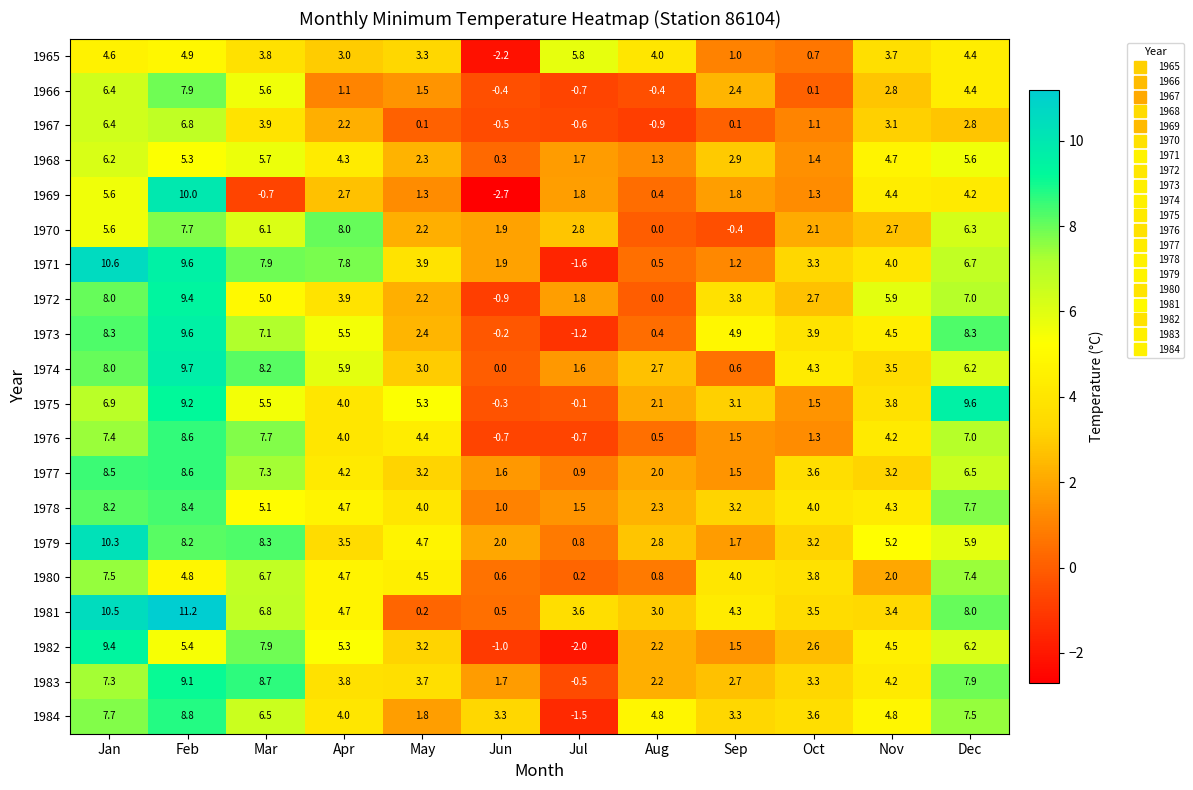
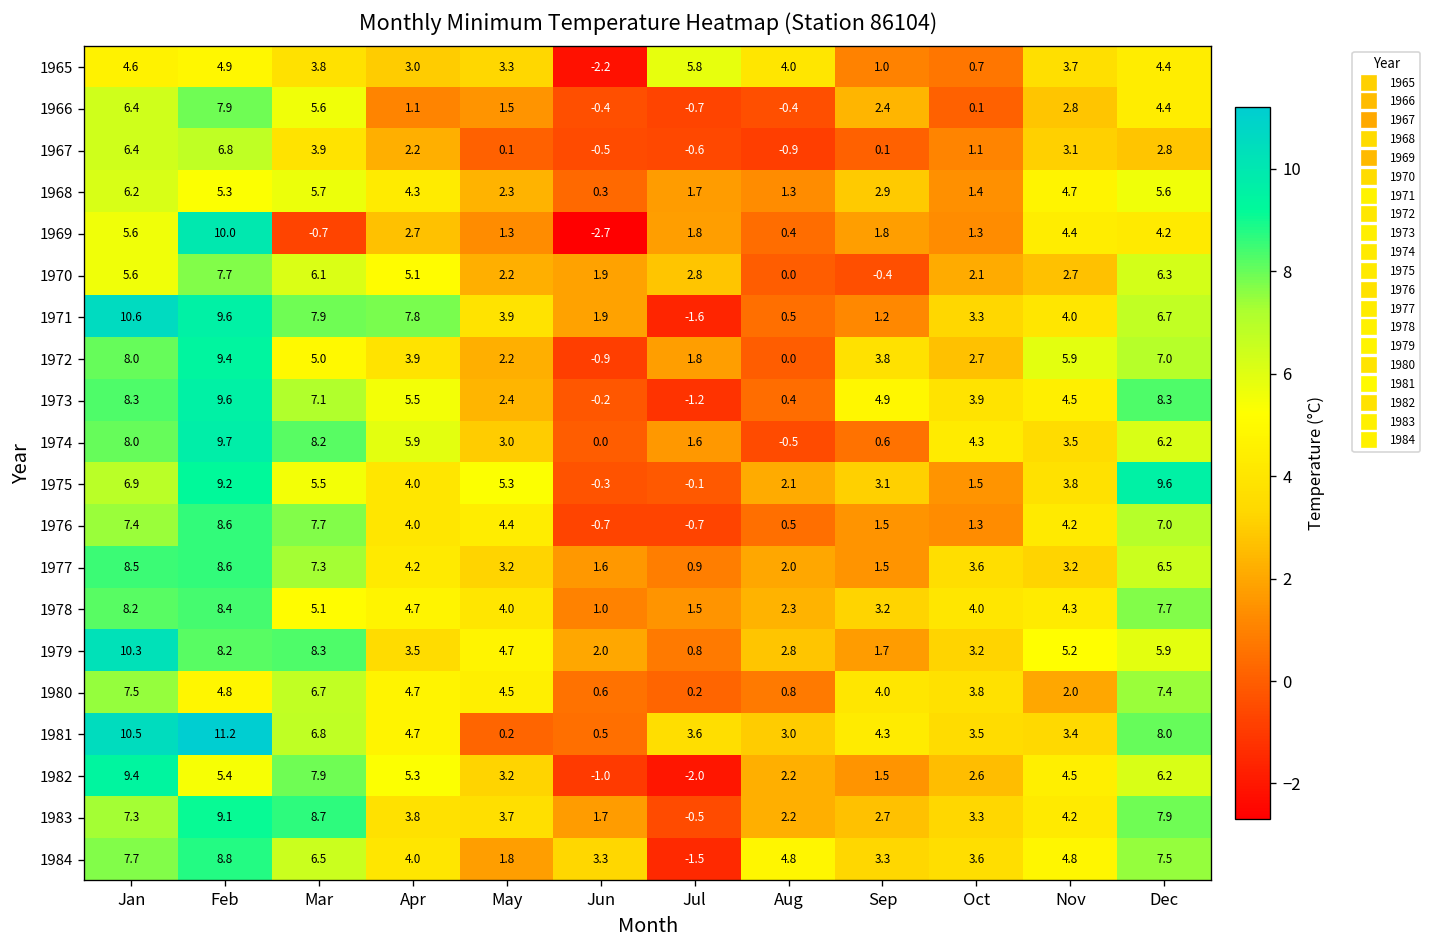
  {
    "1970": {
      "Jan": 5.6,
      "Feb": 7.7,
      "Mar": 6.1,
-     "Apr": 8.0,
+     "Apr": 5.1,
      "May": 2.2,
      "Jun": 1.9,
      "Jul": 2.8,
      "Aug": 0.0,
      "Sep": -0.4,
      "Oct": 2.1,
      "Nov": 2.7,
      "Dec": 6.3
    },
    "1974": {
      "Jan": 8.0,
      "Feb": 9.7,
      "Mar": 8.2,
      "Apr": 5.9,
      "May": 3.0,
      "Jun": 0.0,
      "Jul": 1.6,
-     "Aug": 2.7,
+     "Aug": -0.5,
      "Sep": 0.6,
      "Oct": 4.3,
      "Nov": 3.5,
      "Dec": 6.2
    }
  }
